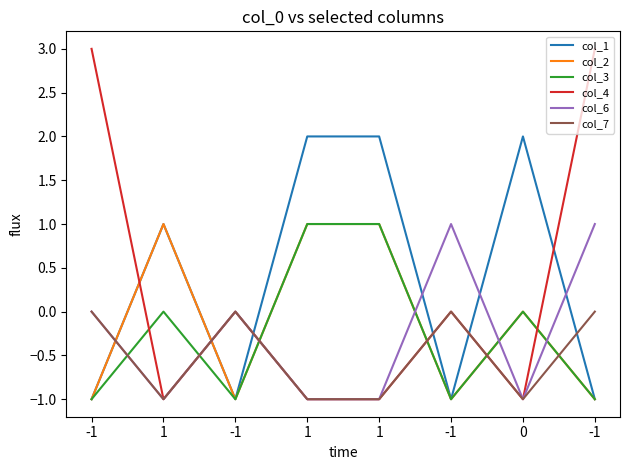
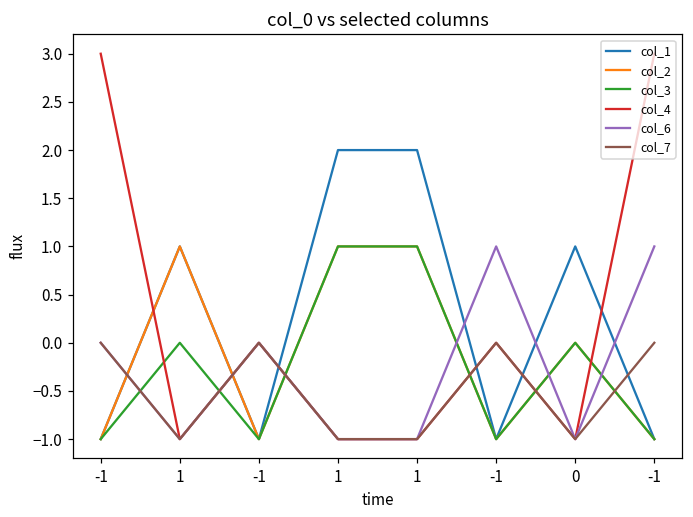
  {
    "col_1": {
-     "0": 2
+     "0": 1
    }
  }
